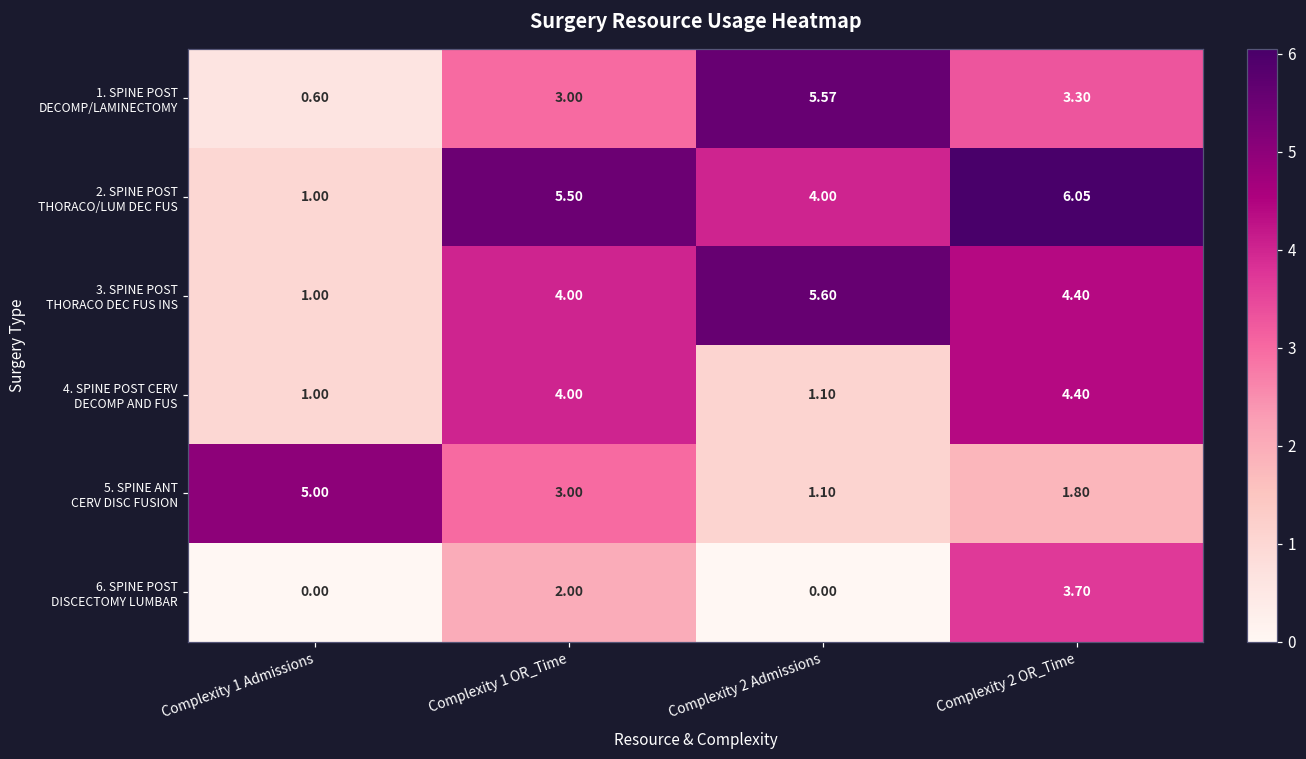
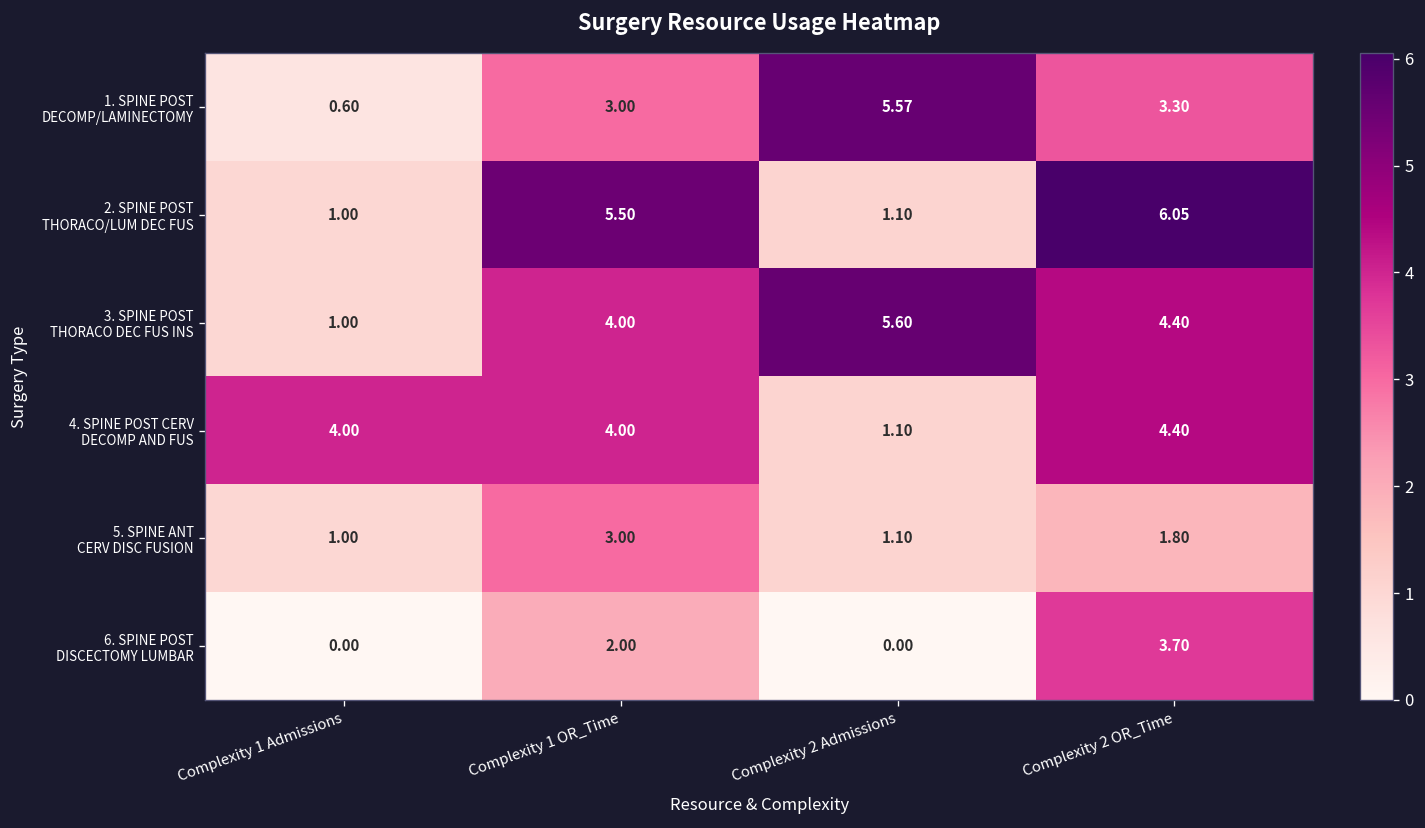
  {
    "1. SPINE POST DECOMP/LAMINECTOMY": {
      "Complexity 1 Admissions": 0.60,
      "Complexity 1 OR_Time": 3.00,
      "Complexity 2 Admissions": 5.57,
      "Complexity 2 OR_Time": 3.30
    },
    "2. SPINE POST THORACO/LUM DEC FUS": {
      "Complexity 1 Admissions": 1.00,
      "Complexity 1 OR_Time": 5.50,
-     "Complexity 2 Admissions": 4.00,
+     "Complexity 2 Admissions": 1.10,
      "Complexity 2 OR_Time": 6.05
    },
    "3. SPINE POST THORACO DEC FUS INS": {
      "Complexity 1 Admissions": 1.00,
      "Complexity 1 OR_Time": 4.00,
      "Complexity 2 Admissions": 5.60,
      "Complexity 2 OR_Time": 4.40
    },
    "4. SPINE POST CERV DECOMP AND FUS": {
-     "Complexity 1 Admissions": 1.00,
+     "Complexity 1 Admissions": 4.00,
      "Complexity 1 OR_Time": 4.00,
      "Complexity 2 Admissions": 1.10,
      "Complexity 2 OR_Time": 4.40
    },
    "5. SPINE ANT CERV DISC FUSION": {
-     "Complexity 1 Admissions": 5.00,
+     "Complexity 1 Admissions": 1.00,
      "Complexity 1 OR_Time": 3.00,
      "Complexity 2 Admissions": 1.10,
      "Complexity 2 OR_Time": 1.80
    },
    "6. SPINE POST DISCECTOMY LUMBAR": {
      "Complexity 1 Admissions": 0.00,
      "Complexity 1 OR_Time": 2.00,
      "Complexity 2 Admissions": 0.00,
      "Complexity 2 OR_Time": 3.70
    }
  }
